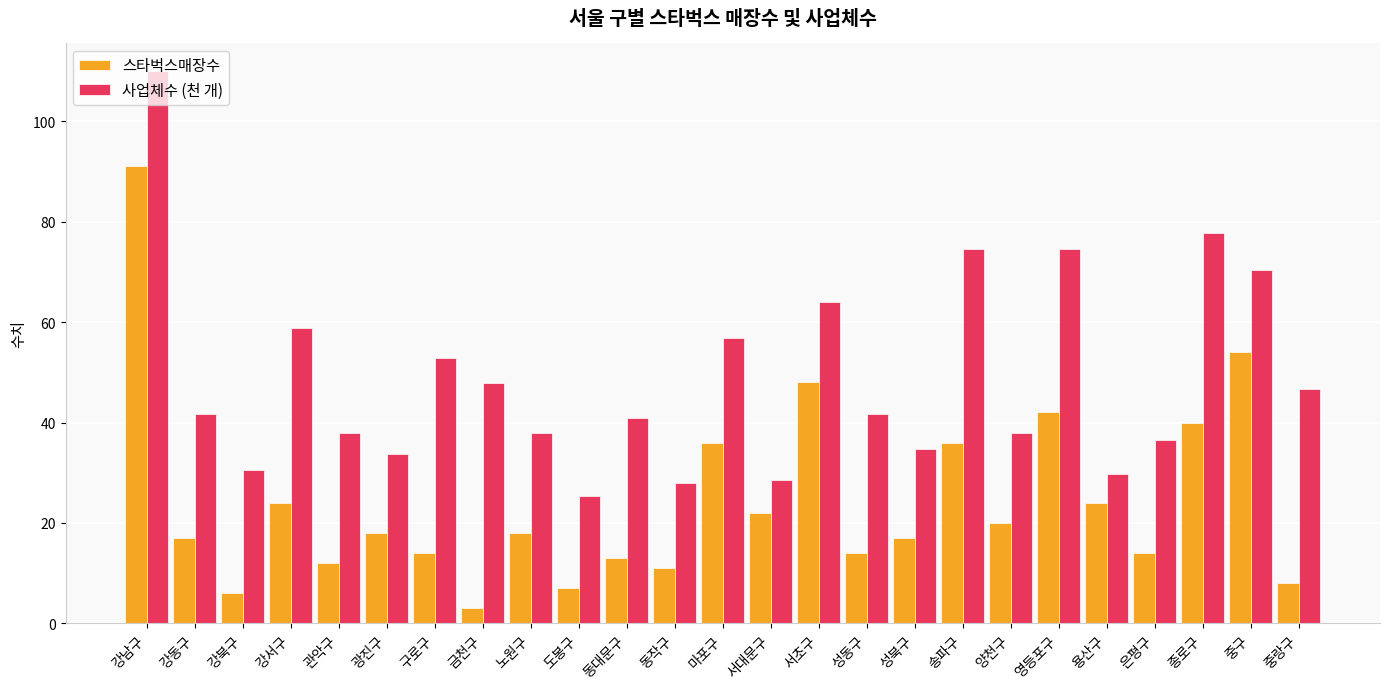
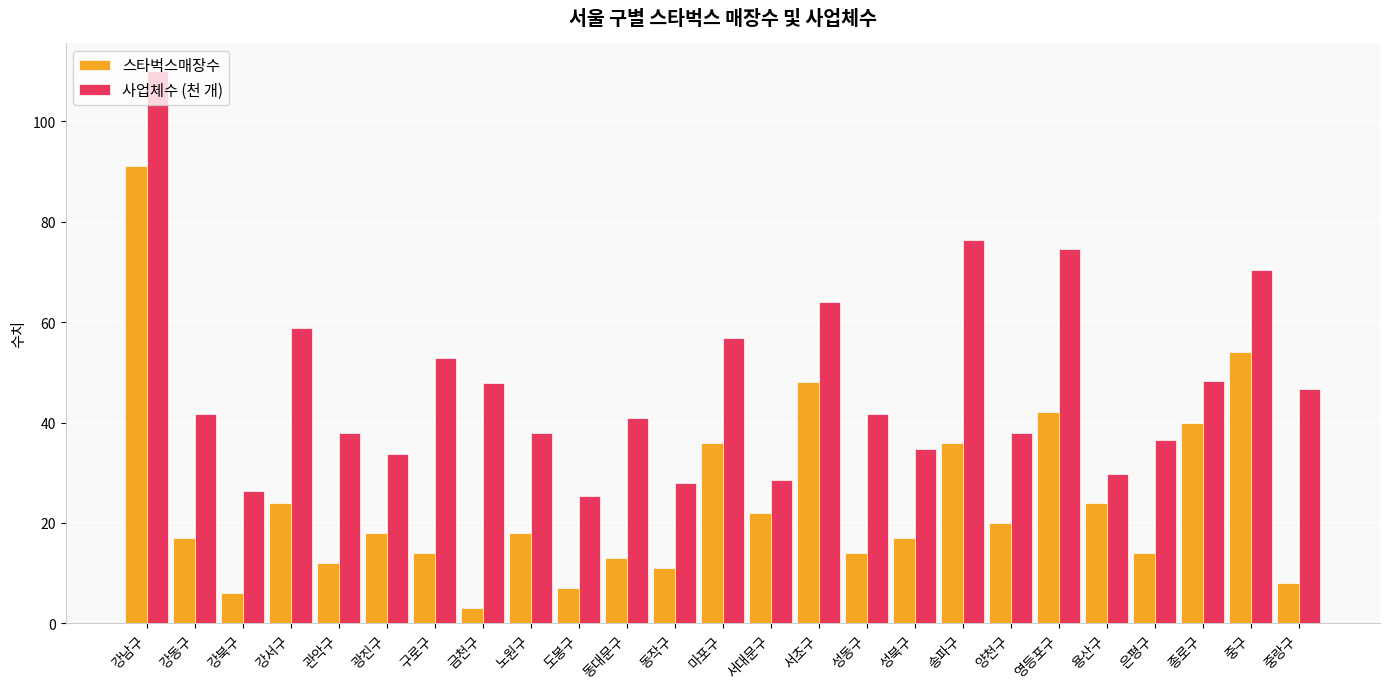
  {
    "스타벅스매장수": {
      "강남구": 91,
      "강동구": 17,
      "강북구": 6,
      "강서구": 24,
      "관악구": 12,
      "광진구": 18,
      "구로구": 14,
      "금천구": 3,
      "노원구": 18,
      "도봉구": 7,
      "동대문구": 13,
      "동작구": 11,
      "마포구": 36,
      "서대문구": 22,
      "서초구": 48,
      "성동구": 14,
      "성북구": 17,
      "송파구": 36,
      "양천구": 20,
      "영등포구": 42,
      "용산구": 24,
      "은평구": 14,
      "종로구": 40,
      "중구": 54,
      "중랑구": 8
    },
    "사업체수 (천 개)": {
      "강동구": 42,
-     "강북구": 30,
+     "강북구": 26,
      "강서구": 59,
      "관악구": 38,
      "광진구": 34,
      "구로구": 53,
      "금천구": 48,
      "노원구": 38,
      "도봉구": 25,
      "동대문구": 41,
      "동작구": 28,
      "마포구": 57,
      "서대문구": 29,
      "서초구": 64,
      "성동구": 42,
      "성북구": 35,
-     "송파구": 75,
+     "송파구": 76,
      "양천구": 38,
      "영등포구": 75,
      "용산구": 30,
      "은평구": 37,
-     "종로구": 78,
+     "종로구": 48,
      "중구": 70,
      "중랑구": 47
    }
  }
